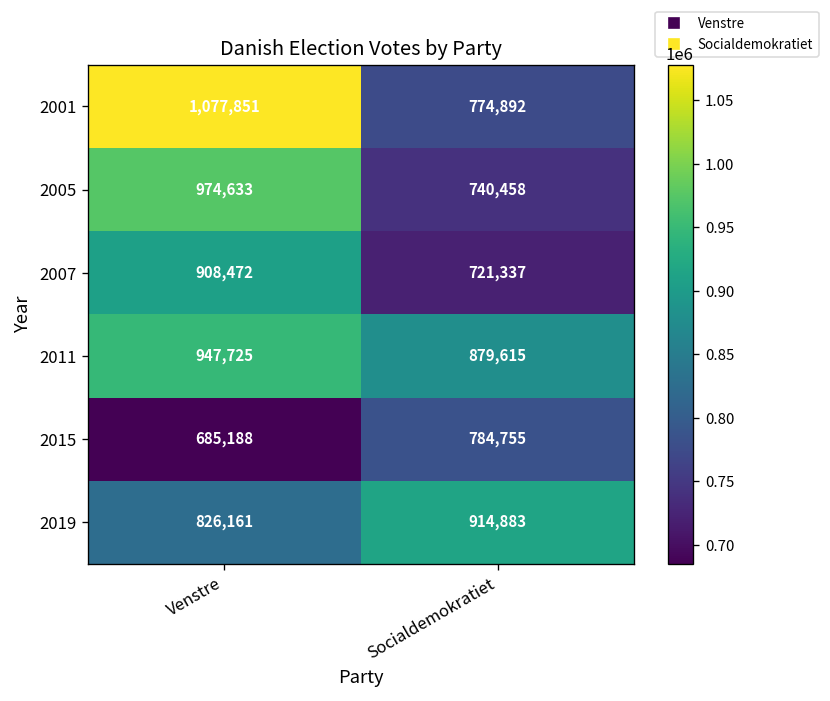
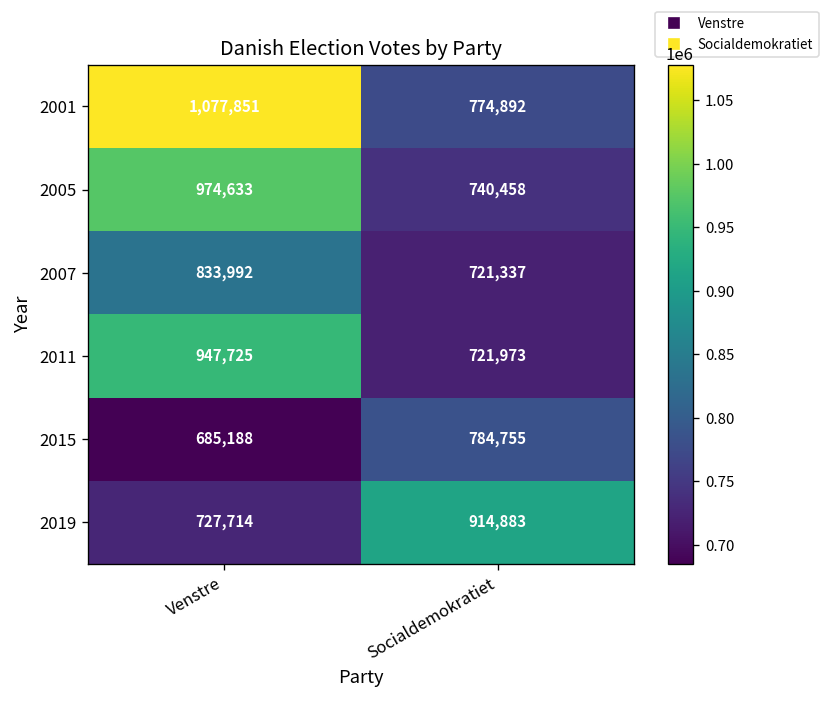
  {
    "2001": {
      "Venstre": "1,077,851",
      "Socialdemokratiet": "774,892"
    },
    "2005": {
      "Venstre": "974,633",
      "Socialdemokratiet": "740,458"
    },
    "2007": {
-     "Venstre": "908,472",
+     "Venstre": "833,992",
      "Socialdemokratiet": "721,337"
    },
    "2011": {
      "Venstre": "947,725",
-     "Socialdemokratiet": "879,615"
+     "Socialdemokratiet": "721,973"
    },
    "2015": {
      "Venstre": "685,188",
      "Socialdemokratiet": "784,755"
    },
    "2019": {
-     "Venstre": "826,161",
+     "Venstre": "727,714",
      "Socialdemokratiet": "914,883"
    }
  }
